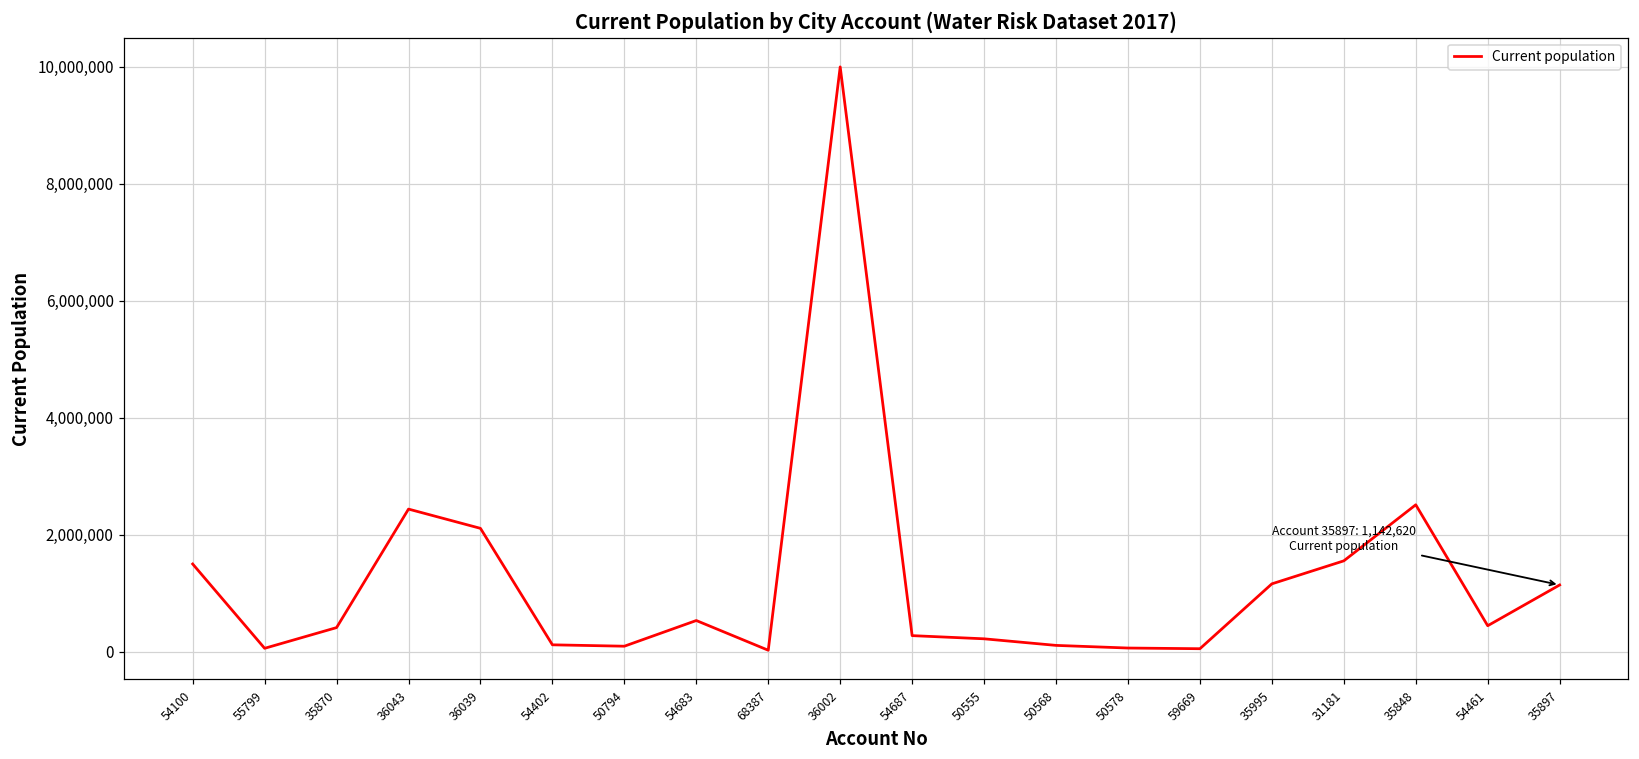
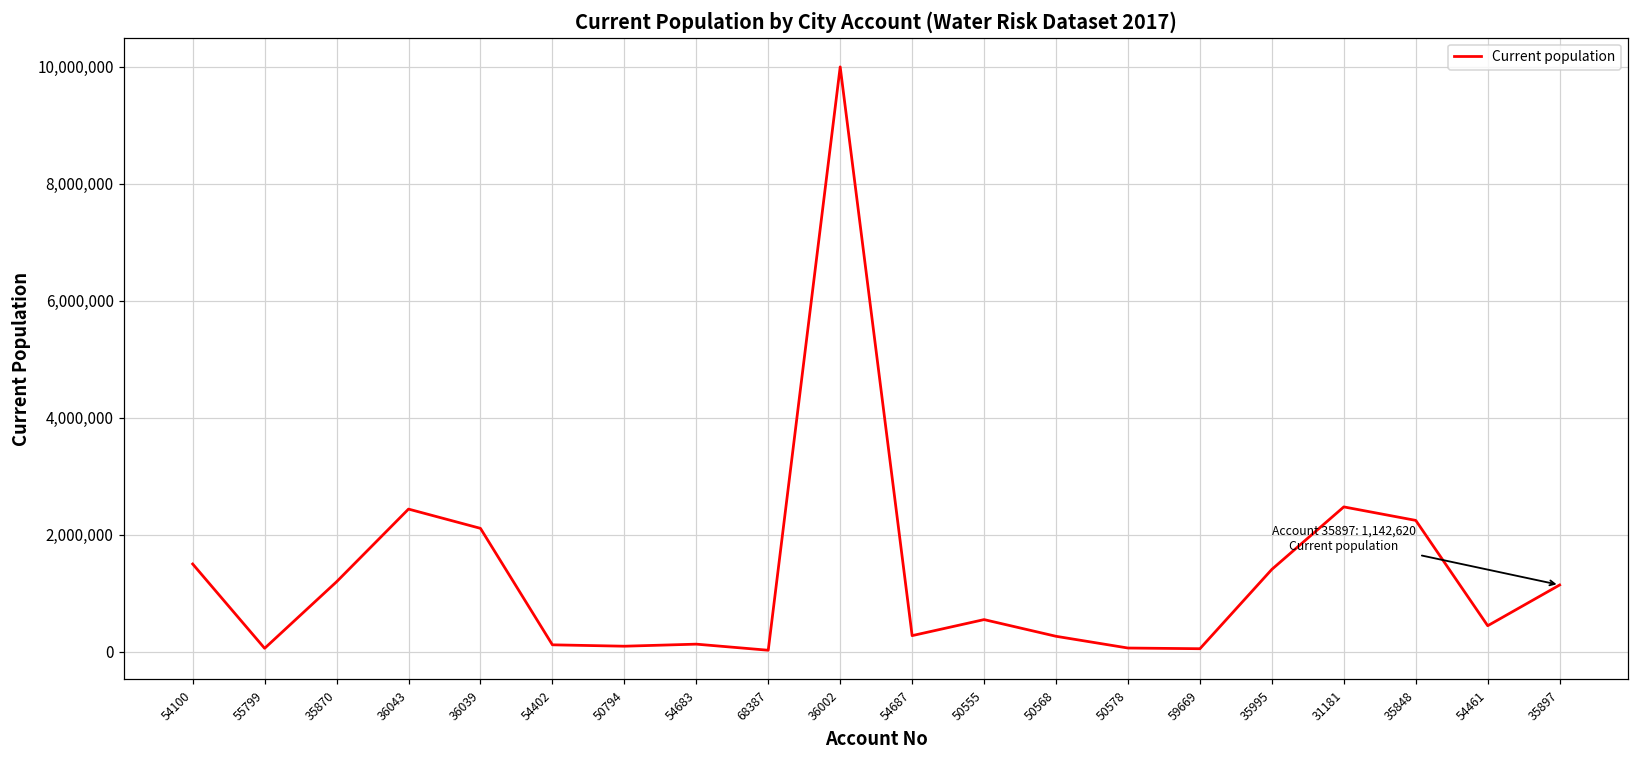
  {
    "54100": "1,500,000",
    "55799": "100,000",
-   "35870": "400,000",
+   "35870": "1,200,000",
    "36043": "2,400,000",
    "36039": "2,100,000",
    "54402": "100,000",
    "50794": "100,000",
-   "54683": "500,000",
+   "54683": "100,000",
    "68387": "0",
    "36002": "10,000,000",
    "54687": "300,000",
-   "50555": "200,000",
-   "50568": "100,000",
+   "50555": "600,000",
+   "50568": "300,000",
    "50578": "100,000",
    "59669": "100,000",
-   "35995": "1,200,000",
-   "31181": "1,600,000",
-   "35848": "2,500,000",
+   "35995": "1,400,000",
+   "31181": "2,500,000",
+   "35848": "2,200,000",
    "54461": "400,000",
    "35897": "1,100,000"
  }
